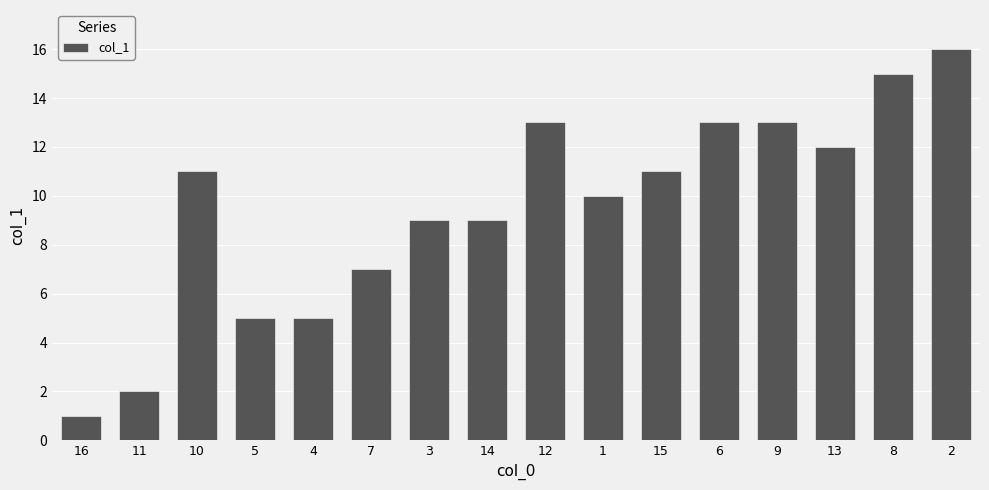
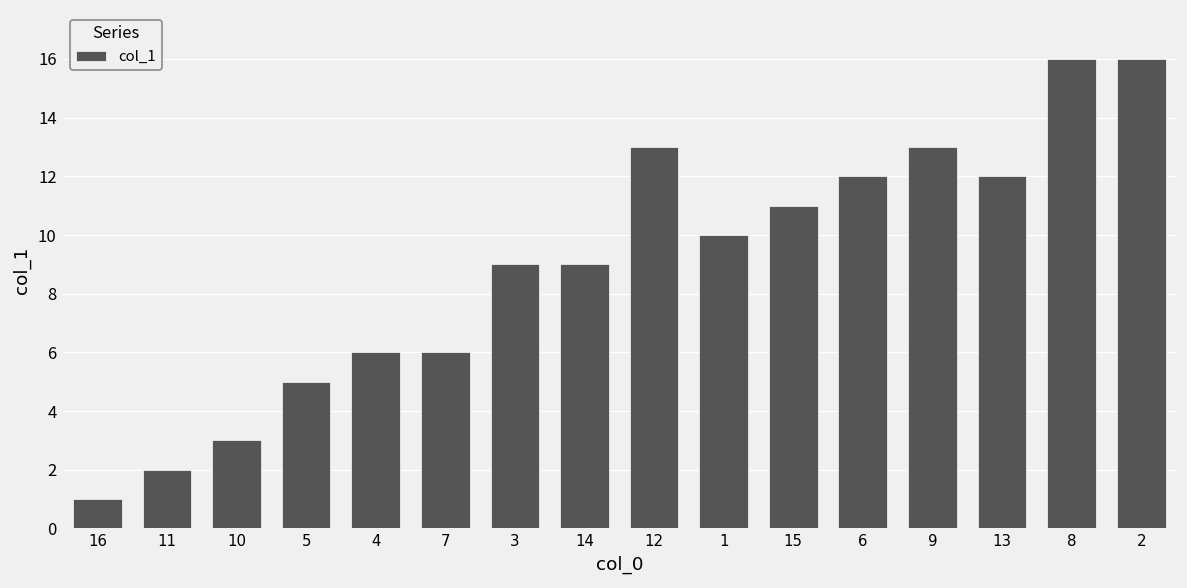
  {
    "16": 1,
    "11": 2,
-   "10": 11,
+   "10": 3,
    "5": 5,
-   "4": 5,
-   "7": 7,
+   "4": 6,
+   "7": 6,
    "3": 9,
    "14": 9,
    "12": 13,
    "1": 10,
    "15": 11,
-   "6": 13,
+   "6": 12,
    "9": 13,
    "13": 12,
-   "8": 15,
+   "8": 16,
    "2": 16
  }
